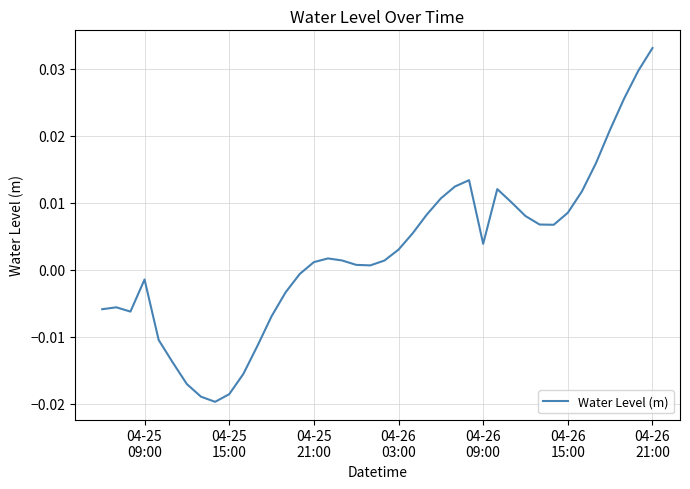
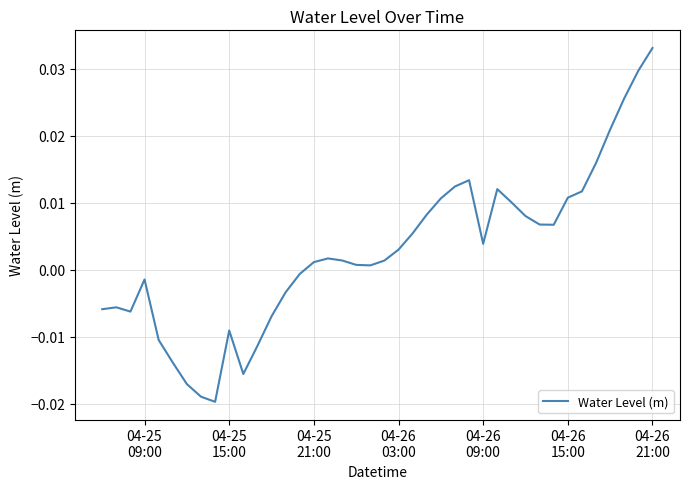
  {
    "04-25 09:00": -0.001,
-   "04-25 15:00": -0.019,
+   "04-25 15:00": -0.009,
    "04-25 21:00": 0.001,
    "04-26 03:00": 0.003,
    "04-26 09:00": 0.004,
-   "04-26 15:00": 0.008,
+   "04-26 15:00": 0.011,
    "04-26 21:00": 0.033
  }
